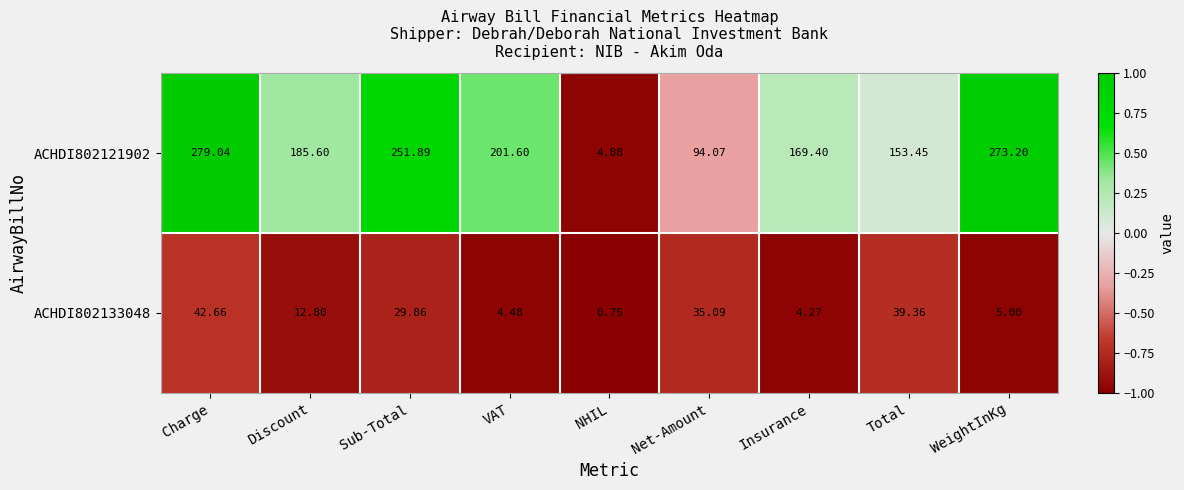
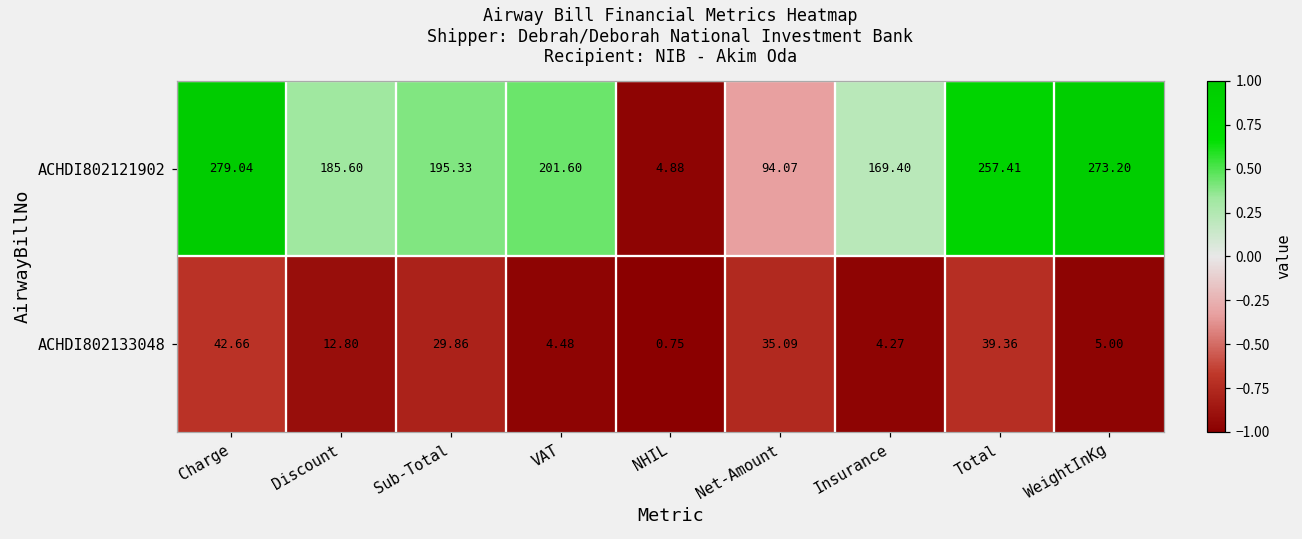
  {
    "ACHDI802121902": {
      "Charge": 279.04,
      "Discount": 185.60,
-     "Sub-Total": 251.89,
+     "Sub-Total": 195.33,
      "VAT": 201.60,
      "NHIL": 4.88,
      "Net-Amount": 94.07,
      "Insurance": 169.40,
-     "Total": 153.45,
+     "Total": 257.41,
      "WeightInKg": 273.20
    },
    "ACHDI802133048": {
      "Charge": 42.66,
      "Discount": 12.80,
      "Sub-Total": 29.86,
      "VAT": 4.48,
      "NHIL": 0.75,
      "Net-Amount": 35.09,
      "Insurance": 4.27,
      "Total": 39.36,
      "WeightInKg": 5.00
    }
  }
